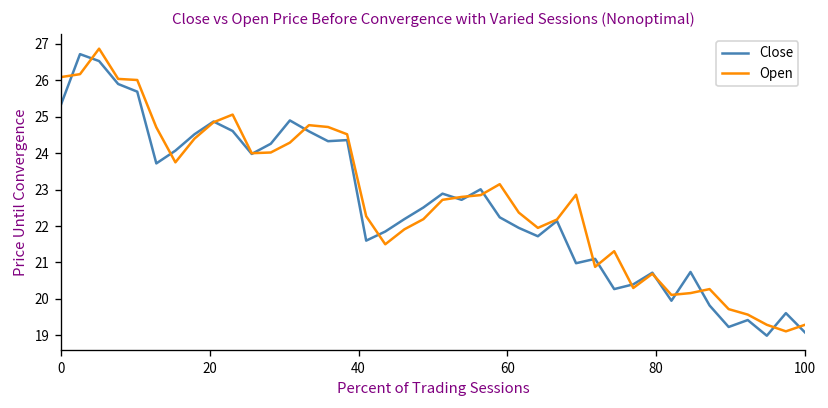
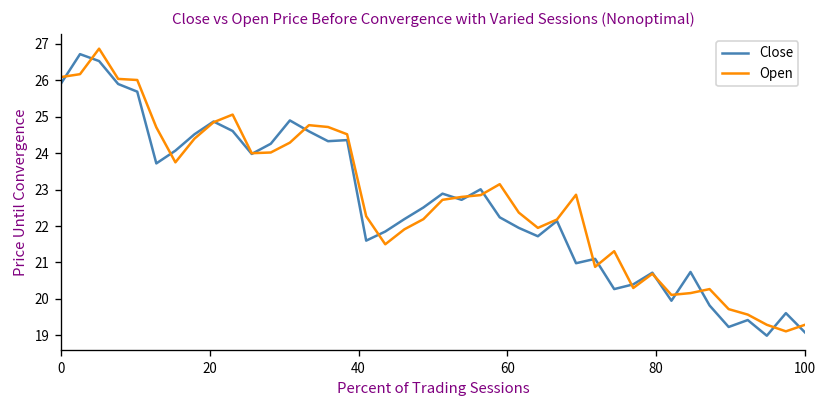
  {
    "Close": {
-     "0": 25.3,
+     "0": 25.9,
      "100": 19.1
    },
    "Open": {
      "0": 26.1,
      "100": 19.3
    }
  }
